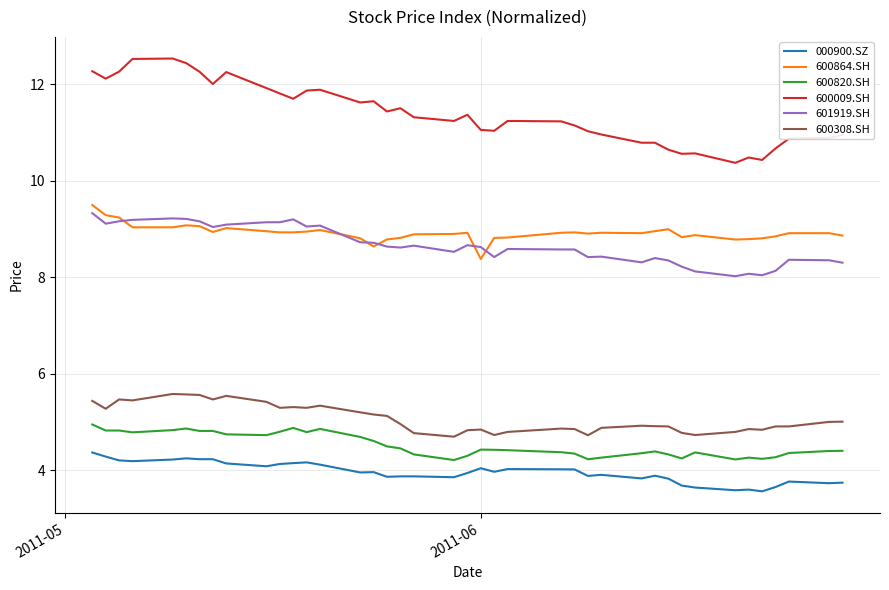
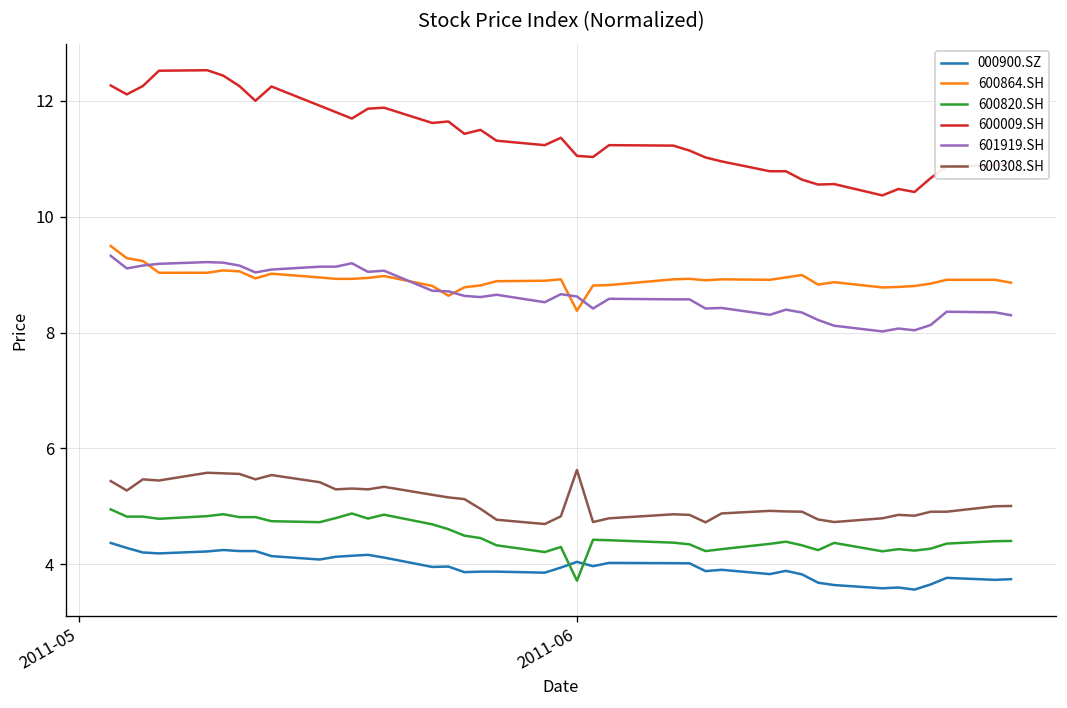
  {
    "000900.SZ": {
      "2011-06": 4.0
    },
    "600864.SH": {
      "2011-06": 8.4
    },
    "600820.SH": {
-     "2011-06": 4.4
+     "2011-06": 3.7
    },
    "600009.SH": {
      "2011-06": 11.1
    },
    "601919.SH": {
      "2011-06": 8.6
    },
    "600308.SH": {
-     "2011-06": 4.8
+     "2011-06": 5.6
    }
  }
